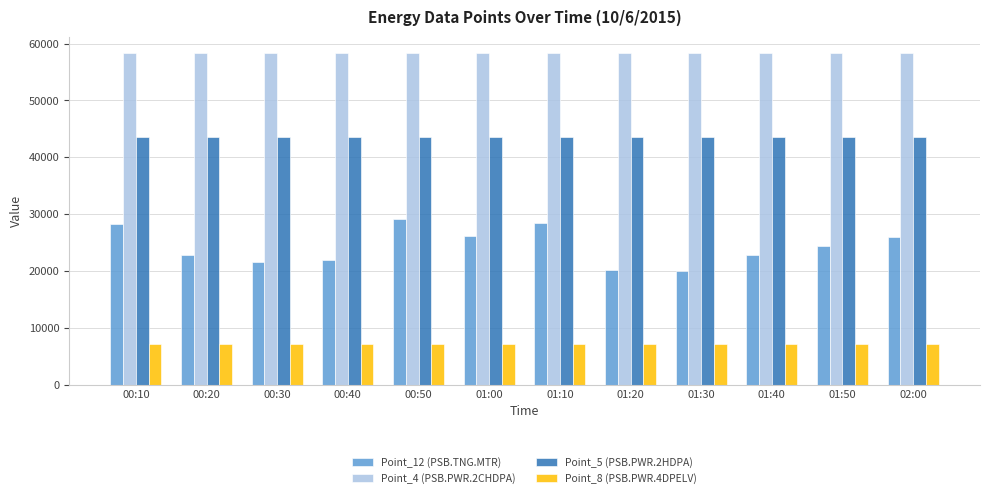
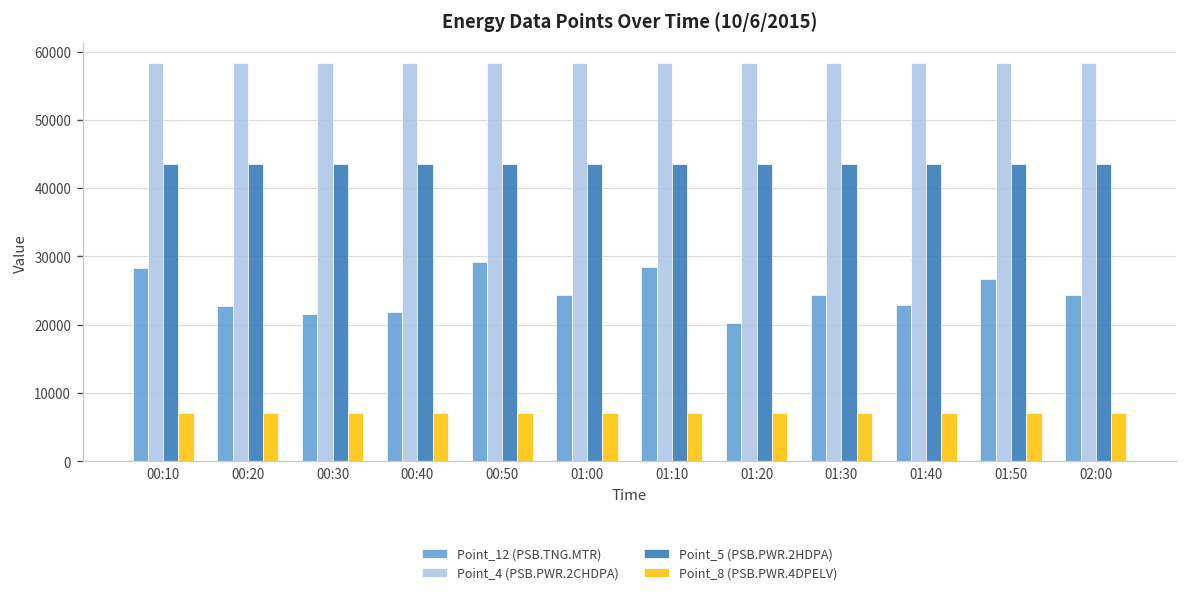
  {
    "Point_12 (PSB.TNG.MTR)": {
      "00:10": 28000,
      "00:20": 23000,
      "00:30": 22000,
      "00:40": 22000,
      "00:50": 29000,
-     "01:00": 26000,
+     "01:00": 24000,
      "01:10": 28000,
      "01:20": 20000,
-     "01:30": 20000,
+     "01:30": 24000,
      "01:40": 23000,
-     "01:50": 24000,
-     "02:00": 26000
+     "01:50": 27000,
+     "02:00": 24000
    },
    "Point_4 (PSB.PWR.2CHDPA)": {
      "00:10": 58000,
      "00:20": 58000,
      "00:30": 58000,
      "00:40": 58000,
      "00:50": 58000,
      "01:00": 58000,
      "01:10": 58000,
      "01:20": 58000,
      "01:30": 58000,
      "01:40": 58000,
      "01:50": 58000,
      "02:00": 58000
    },
    "Point_5 (PSB.PWR.2HDPA)": {
      "00:10": 44000,
      "00:20": 44000,
      "00:30": 44000,
      "00:40": 44000,
      "00:50": 44000,
      "01:00": 44000,
      "01:10": 44000,
      "01:20": 44000,
      "01:30": 44000,
      "01:40": 44000,
      "01:50": 44000,
      "02:00": 44000
    },
    "Point_8 (PSB.PWR.4DPELV)": {
      "00:10": 7000,
      "00:20": 7000,
      "00:30": 7000,
      "00:40": 7000,
      "00:50": 7000,
      "01:00": 7000,
      "01:10": 7000,
      "01:20": 7000,
      "01:30": 7000,
      "01:40": 7000,
      "01:50": 7000,
      "02:00": 7000
    }
  }
